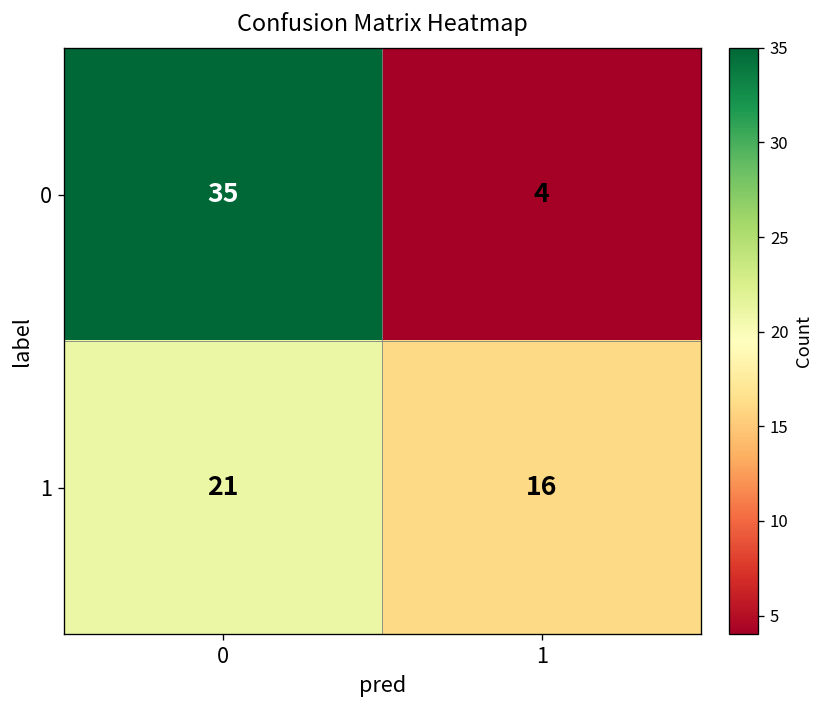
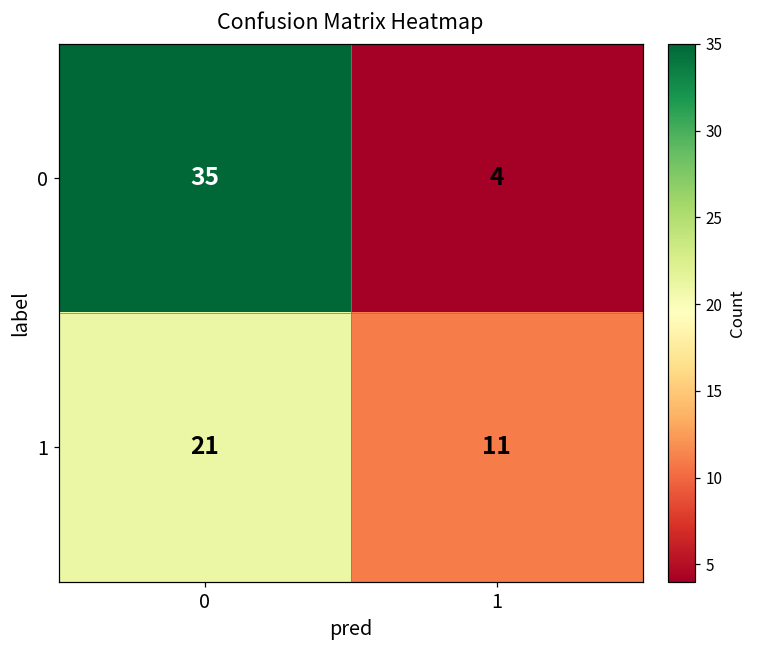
  {
    "0": {
      "0": 35,
      "1": 4
    },
    "1": {
      "0": 21,
-     "1": 16
+     "1": 11
    }
  }
